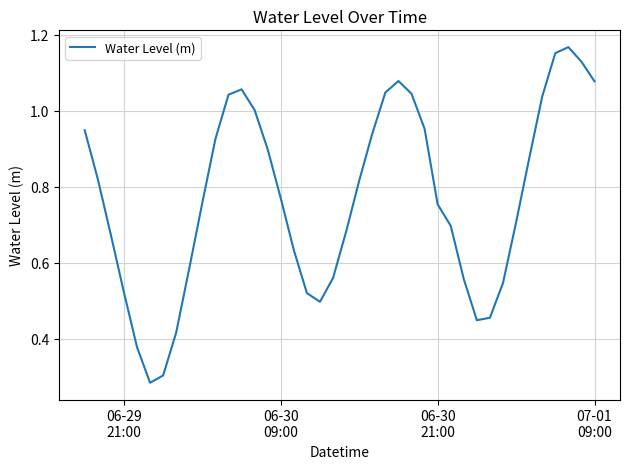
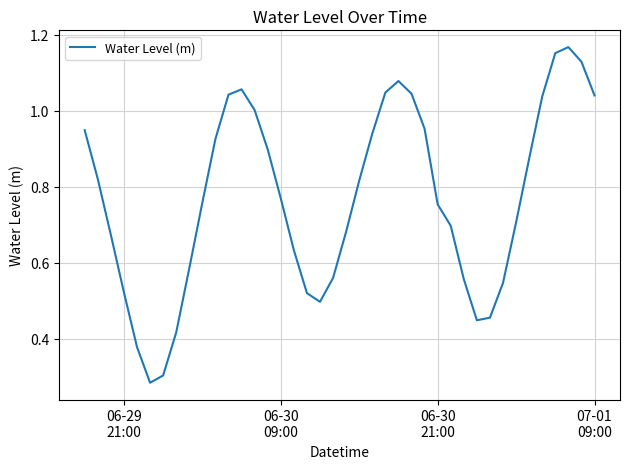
  {
    "06-29 21:00": 0.52,
    "06-30 09:00": 0.77,
    "06-30 21:00": 0.75,
-   "07-01 09:00": 1.08
+   "07-01 09:00": 1.04
  }
